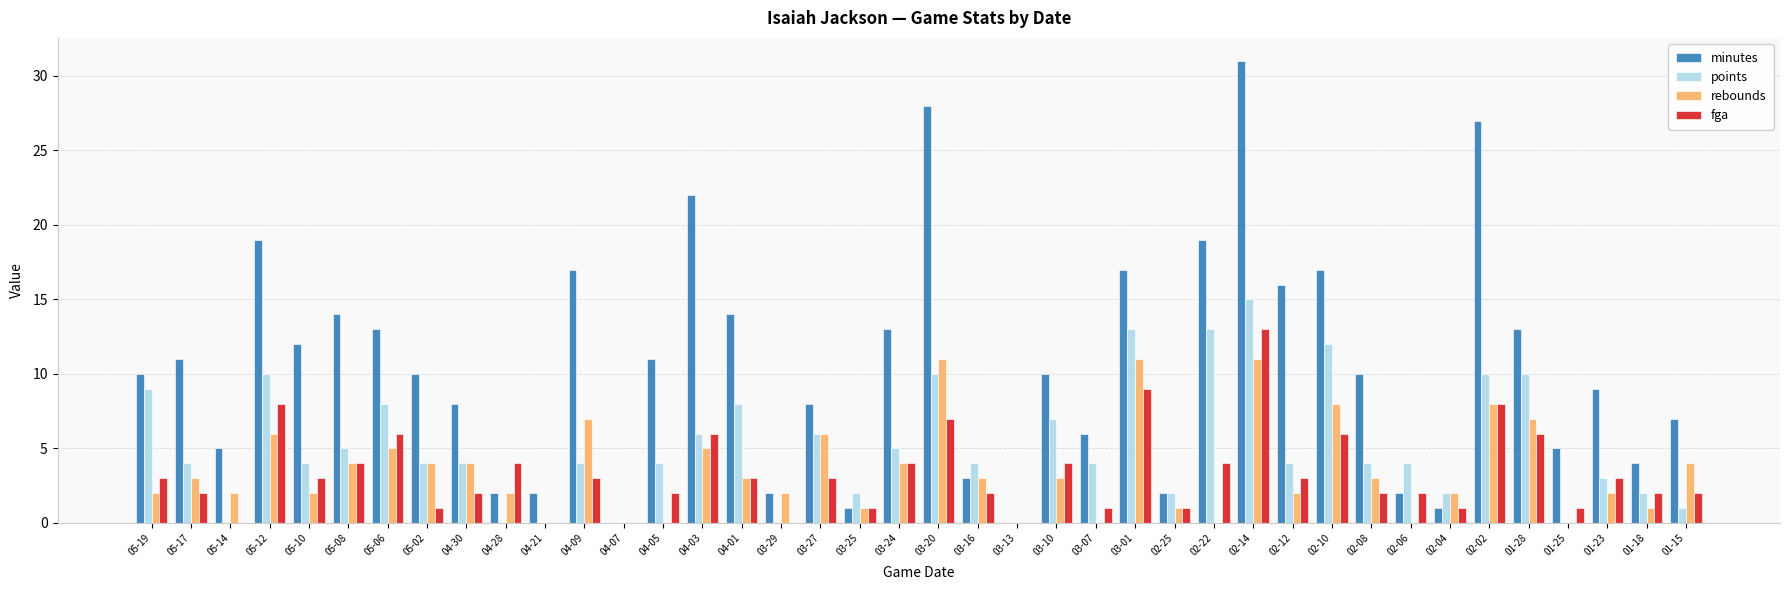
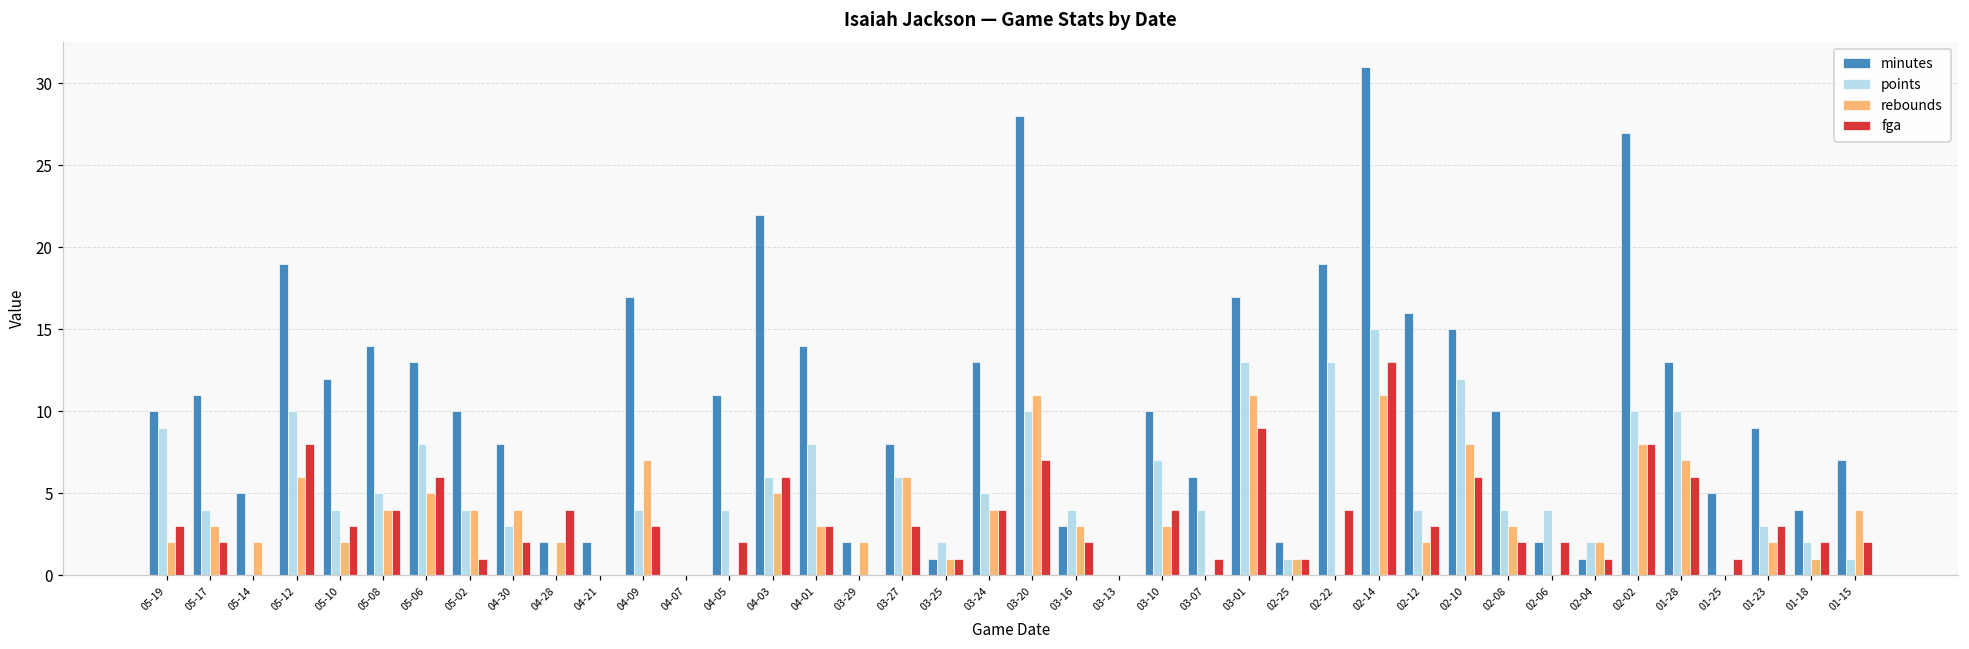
  {
    "minutes": {
      "05-19": 10,
      "05-17": 11,
      "05-14": 5,
      "05-12": 19,
      "05-10": 12,
      "05-08": 14,
      "05-06": 13,
      "05-02": 10,
      "04-30": 8,
      "04-28": 2,
      "04-21": 2,
      "04-09": 17,
      "04-07": 0,
      "04-05": 11,
      "04-03": 22,
      "04-01": 14,
      "03-29": 2,
      "03-27": 8,
      "03-25": 1,
      "03-24": 13,
      "03-20": 28,
      "03-16": 3,
      "03-13": 0,
      "03-10": 10,
      "03-07": 6,
      "03-01": 17,
      "02-25": 2,
      "02-22": 19,
      "02-14": 31,
      "02-12": 16,
-     "02-10": 17,
+     "02-10": 15,
      "02-08": 10,
      "02-06": 2,
      "02-04": 1,
      "02-02": 27,
      "01-28": 13,
      "01-25": 5,
      "01-23": 9,
      "01-18": 4,
      "01-15": 7
    },
    "points": {
      "05-19": 9,
      "05-17": 4,
      "05-14": 0,
      "05-12": 10,
      "05-10": 4,
      "05-08": 5,
      "05-06": 8,
      "05-02": 4,
-     "04-30": 4,
+     "04-30": 3,
      "04-28": 0,
      "04-21": 0,
      "04-09": 4,
      "04-07": 0,
      "04-05": 4,
      "04-03": 6,
      "04-01": 8,
      "03-29": 0,
      "03-27": 6,
      "03-25": 2,
      "03-24": 5,
      "03-20": 10,
      "03-16": 4,
      "03-13": 0,
      "03-10": 7,
      "03-07": 4,
      "03-01": 13,
-     "02-25": 2,
+     "02-25": 1,
      "02-22": 13,
      "02-14": 15,
      "02-12": 4,
      "02-10": 12,
      "02-08": 4,
      "02-06": 4,
      "02-04": 2,
      "02-02": 10,
      "01-28": 10,
      "01-25": 0,
      "01-23": 3,
      "01-18": 2,
      "01-15": 1
    },
    "rebounds": {
      "05-19": 2,
      "05-17": 3,
      "05-14": 2,
      "05-12": 6,
      "05-10": 2,
      "05-08": 4,
      "05-06": 5,
      "05-02": 4,
      "04-30": 4,
      "04-28": 2,
      "04-21": 0,
      "04-09": 7,
      "04-07": 0,
      "04-05": 0,
      "04-03": 5,
      "04-01": 3,
      "03-29": 2,
      "03-27": 6,
      "03-25": 1,
      "03-24": 4,
      "03-20": 11,
      "03-16": 3,
      "03-13": 0,
      "03-10": 3,
      "03-07": 0,
      "03-01": 11,
      "02-25": 1,
      "02-22": 0,
      "02-14": 11,
      "02-12": 2,
      "02-10": 8,
      "02-08": 3,
      "02-06": 0,
      "02-04": 2,
      "02-02": 8,
      "01-28": 7,
      "01-25": 0,
      "01-23": 2,
      "01-18": 1,
      "01-15": 4
    },
    "fga": {
      "05-19": 3,
      "05-17": 2,
      "05-14": 0,
      "05-12": 8,
      "05-10": 3,
      "05-08": 4,
      "05-06": 6,
      "05-02": 1,
      "04-30": 2,
      "04-28": 4,
      "04-21": 0,
      "04-09": 3,
      "04-07": 0,
      "04-05": 2,
      "04-03": 6,
      "04-01": 3,
      "03-29": 0,
      "03-27": 3,
      "03-25": 1,
      "03-24": 4,
      "03-20": 7,
      "03-16": 2,
      "03-13": 0,
      "03-10": 4,
      "03-07": 1,
      "03-01": 9,
      "02-25": 1,
      "02-22": 4,
      "02-14": 13,
      "02-12": 3,
      "02-10": 6,
      "02-08": 2,
      "02-06": 2,
      "02-04": 1,
      "02-02": 8,
      "01-28": 6,
      "01-25": 1,
      "01-23": 3,
      "01-18": 2,
      "01-15": 2
    }
  }
